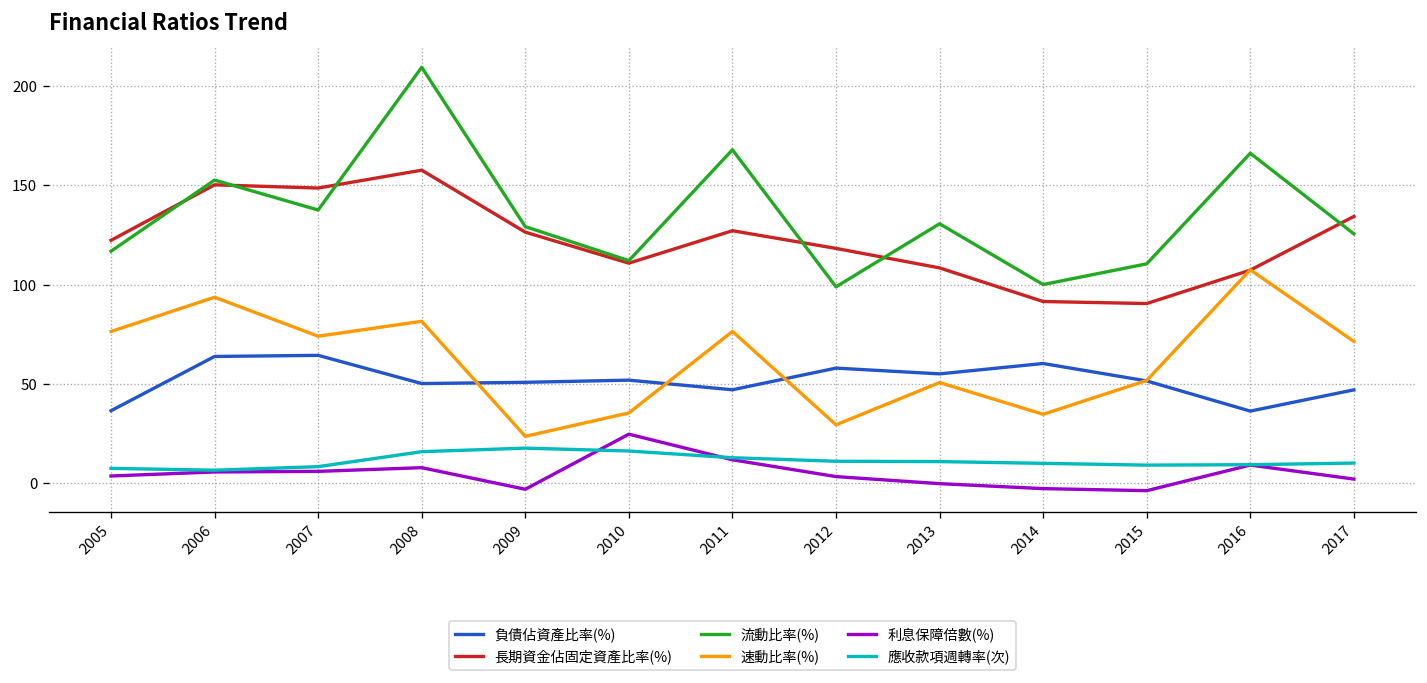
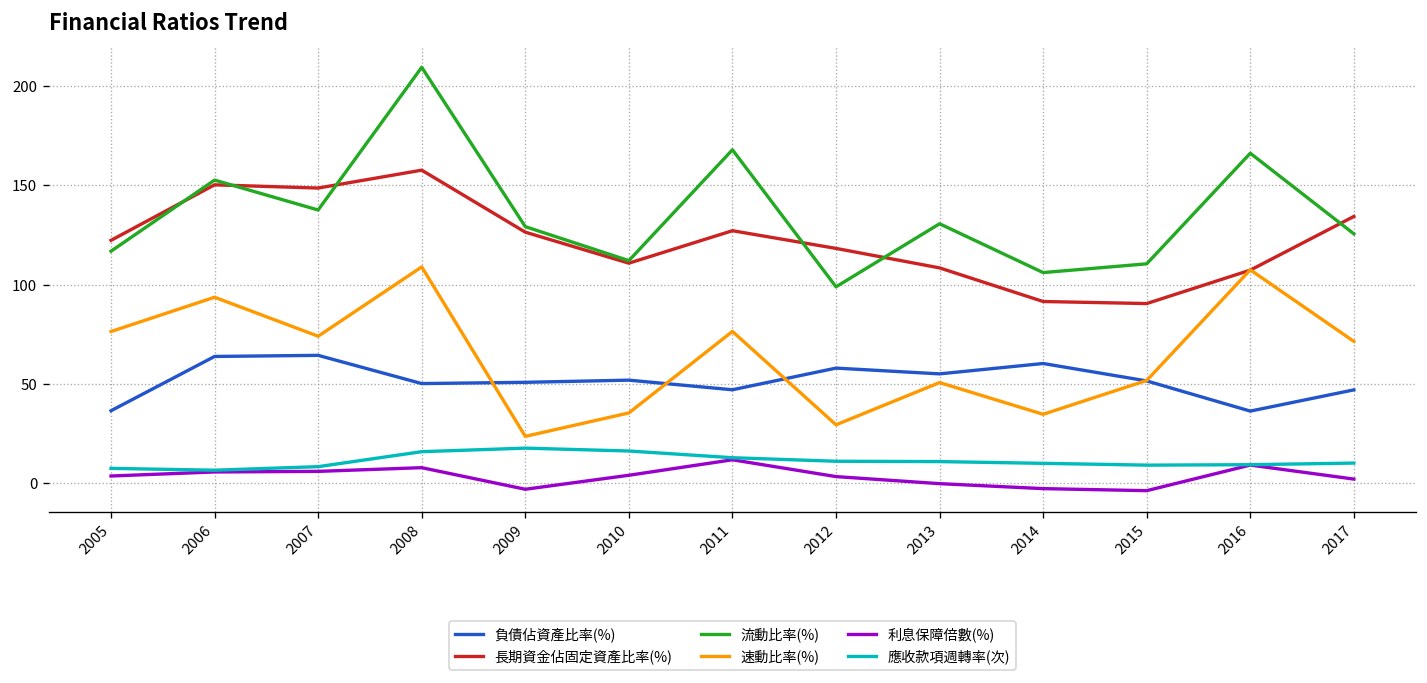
  {
    "負債佔資產比率(%)": {
      "2005": 36,
      "2006": 64,
      "2007": 64,
      "2008": 50,
      "2009": 51,
      "2010": 52,
      "2011": 47,
      "2012": 58,
      "2013": 55,
      "2014": 60,
      "2016": 36,
      "2017": 47
    },
    "長期資金佔固定資產比率(%)": {
      "2005": 122,
      "2006": 150,
      "2007": 149,
      "2008": 158,
      "2009": 126,
      "2011": 127,
      "2012": 118,
      "2013": 108,
      "2014": 91,
      "2015": 90,
      "2017": 134
    },
    "流動比率(%)": {
      "2005": 117,
      "2006": 153,
      "2007": 137,
      "2008": 209,
      "2009": 129,
      "2011": 168,
      "2012": 99,
      "2013": 131,
-     "2014": 100,
+     "2014": 106,
      "2015": 110,
      "2016": 166,
      "2017": 126
    },
    "速動比率(%)": {
      "2005": 76,
      "2006": 94,
      "2007": 74,
-     "2008": 81,
+     "2008": 109,
      "2009": 24,
      "2010": 35,
      "2011": 76,
      "2012": 29,
      "2013": 51,
      "2014": 35,
      "2017": 71
    },
    "利息保障倍數(%)": {
      "2005": 4,
      "2007": 6,
      "2008": 8,
      "2009": -3,
-     "2010": 25,
+     "2010": 4,
      "2012": 3,
      "2013": 0,
      "2014": -3,
      "2015": -4,
      "2017": 2
    },
    "應收款項週轉率(次)": {
      "2005": 7,
      "2007": 8,
      "2008": 16,
      "2009": 18,
      "2010": 16,
      "2012": 11,
      "2013": 11,
      "2014": 10,
      "2015": 9,
      "2017": 10
    }
  }
